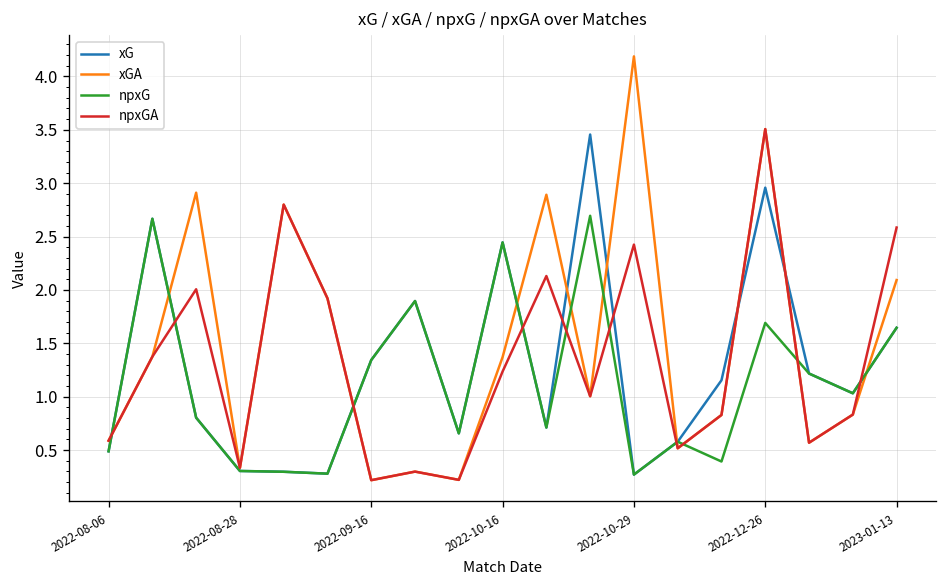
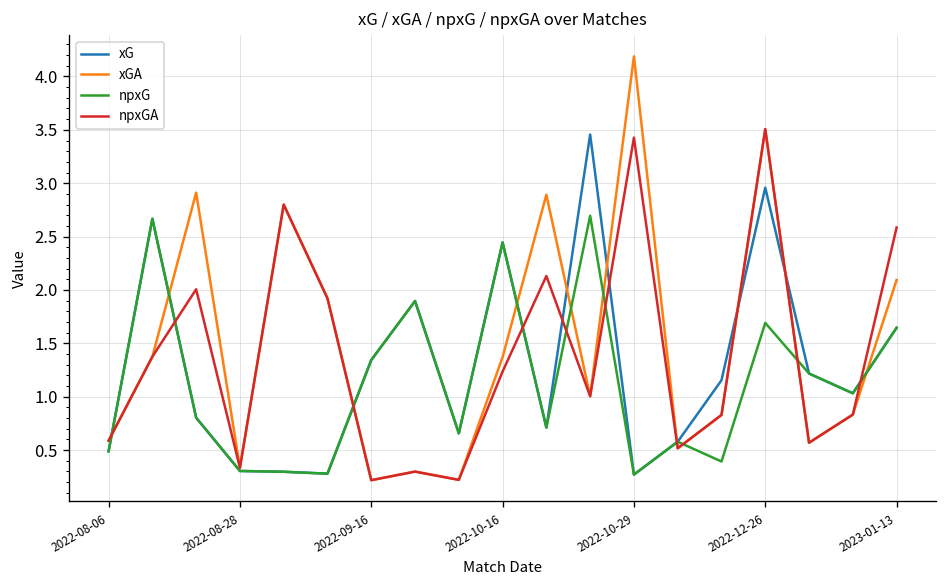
  {
    "xG": {
      "2022-12-26": 3.0
    },
    "xGA": {
      "2022-10-16": 1.4,
      "2022-10-29": 4.2,
      "2023-01-13": 2.1
    },
    "npxG": {
      "2022-12-26": 1.7
    },
    "npxGA": {
      "2022-10-16": 1.2,
-     "2022-10-29": 2.4,
+     "2022-10-29": 3.4,
      "2023-01-13": 2.6
    }
  }
